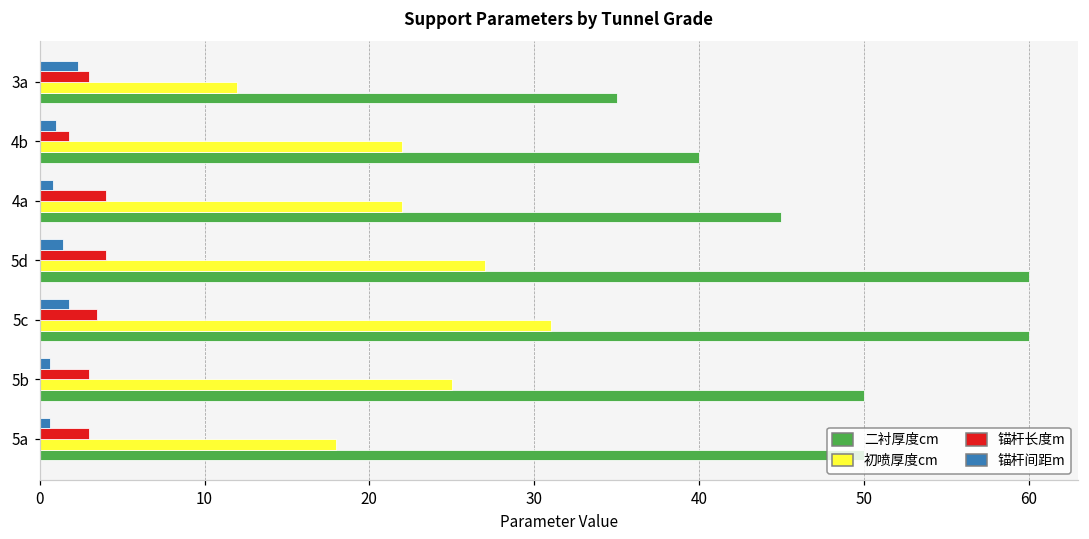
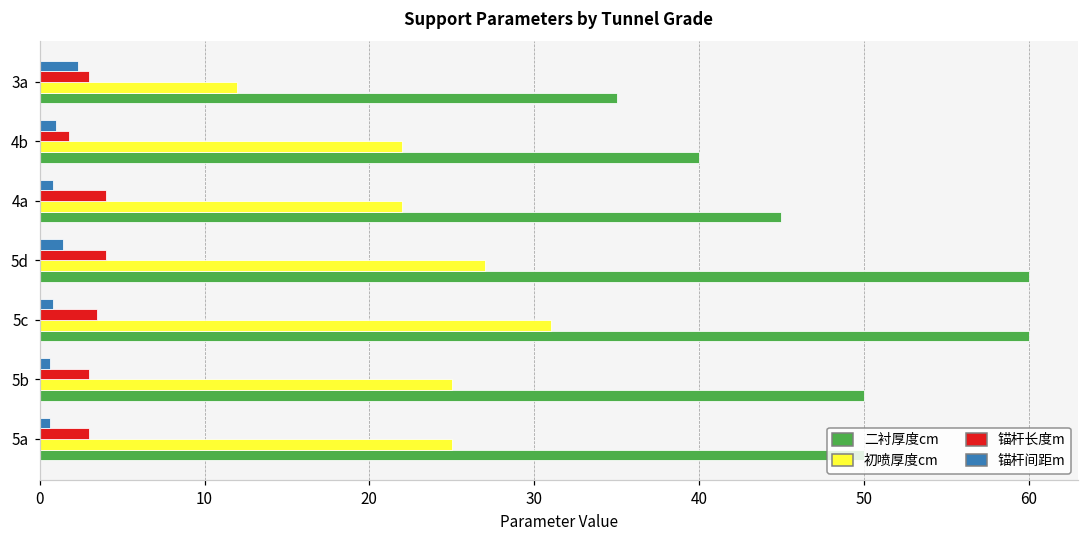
  {
    "二衬厚度cm": {
      "3a": 35.0,
      "4b": 40.0,
      "4a": 45.0,
      "5d": 60.0,
      "5c": 60.0,
      "5b": 50.0
    },
    "初喷厚度cm": {
      "3a": 12,
      "4b": 22,
      "4a": 22,
      "5d": 27,
      "5c": 31,
      "5b": 25,
-     "5a": 18
+     "5a": 25
    },
    "锚杆长度m": {
      "3a": 3.0,
      "4b": 1.8,
      "4a": 4.0,
      "5d": 4.0,
      "5c": 3.5,
      "5b": 3.0,
      "5a": 3.0
    },
    "锚杆间距m": {
      "3a": 2.3,
      "4b": 1.0,
      "4a": 0.8,
      "5d": 1.4,
-     "5c": 1.8,
+     "5c": 0.8,
      "5b": 0.6,
      "5a": 0.6
    }
  }
